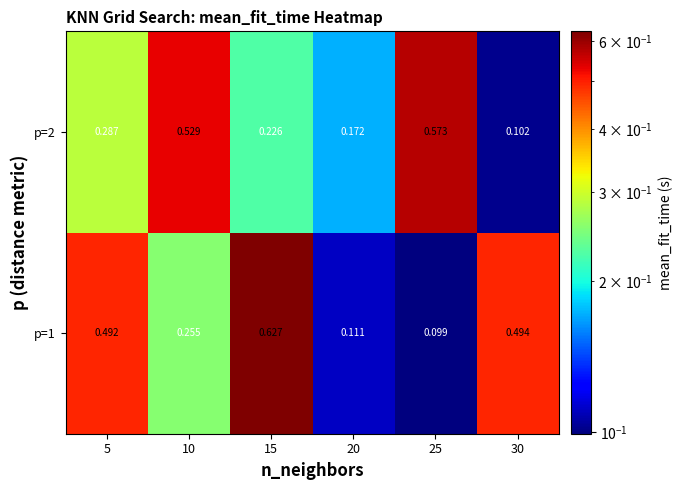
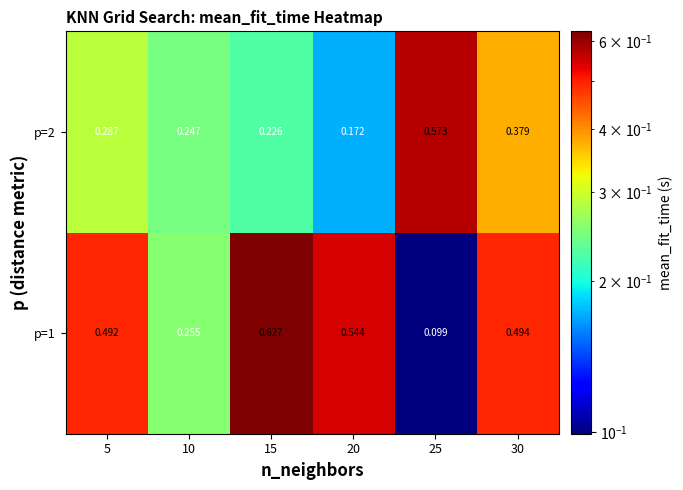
  {
    "p=2": {
      "5": 0.287,
-     "10": 0.529,
+     "10": 0.247,
      "15": 0.226,
      "20": 0.172,
      "25": 0.573,
-     "30": 0.102
+     "30": 0.379
    },
    "p=1": {
      "5": 0.492,
      "10": 0.255,
      "15": 0.627,
-     "20": 0.111,
+     "20": 0.544,
      "25": 0.099,
      "30": 0.494
    }
  }
